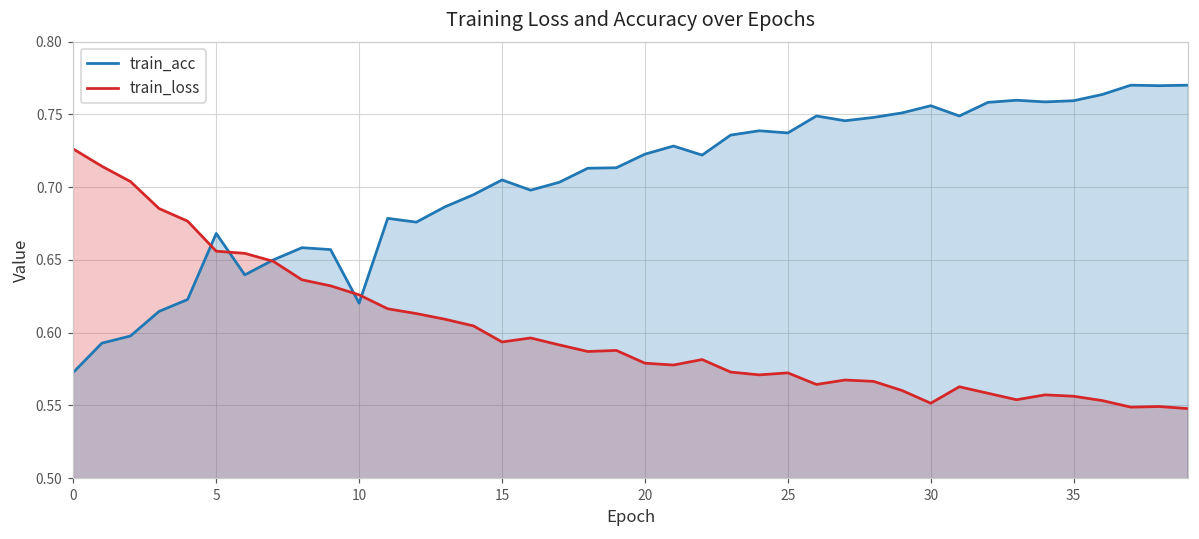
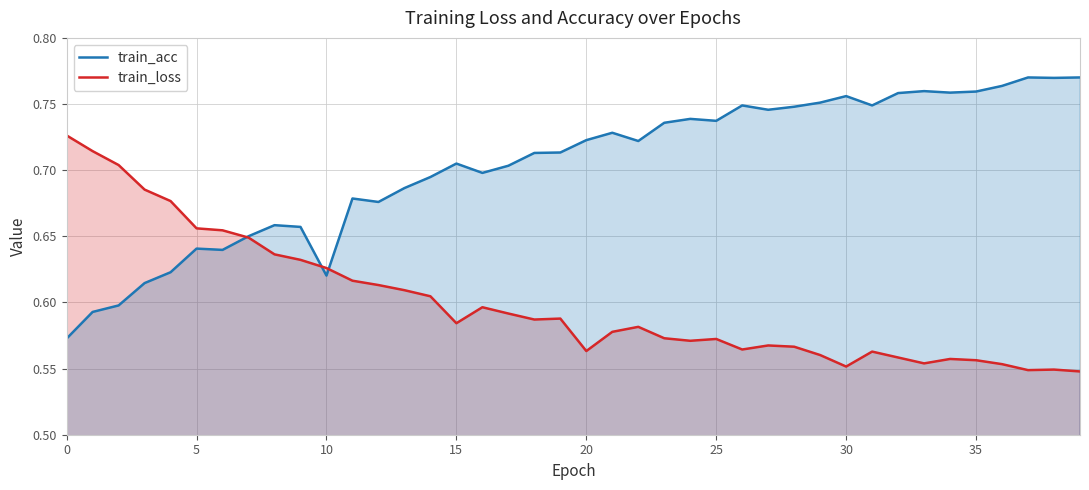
  {
    "train_acc": {
      "0": 0.573,
-     "5": 0.668,
+     "5": 0.641,
      "10": 0.620,
      "15": 0.705,
      "20": 0.723,
      "25": 0.737,
      "30": 0.756,
      "35": 0.759
    },
    "train_loss": {
      "0": 0.726,
      "5": 0.656,
      "10": 0.626,
-     "15": 0.594,
-     "20": 0.579,
+     "15": 0.584,
+     "20": 0.563,
      "25": 0.572,
      "30": 0.552,
      "35": 0.556
    }
  }
